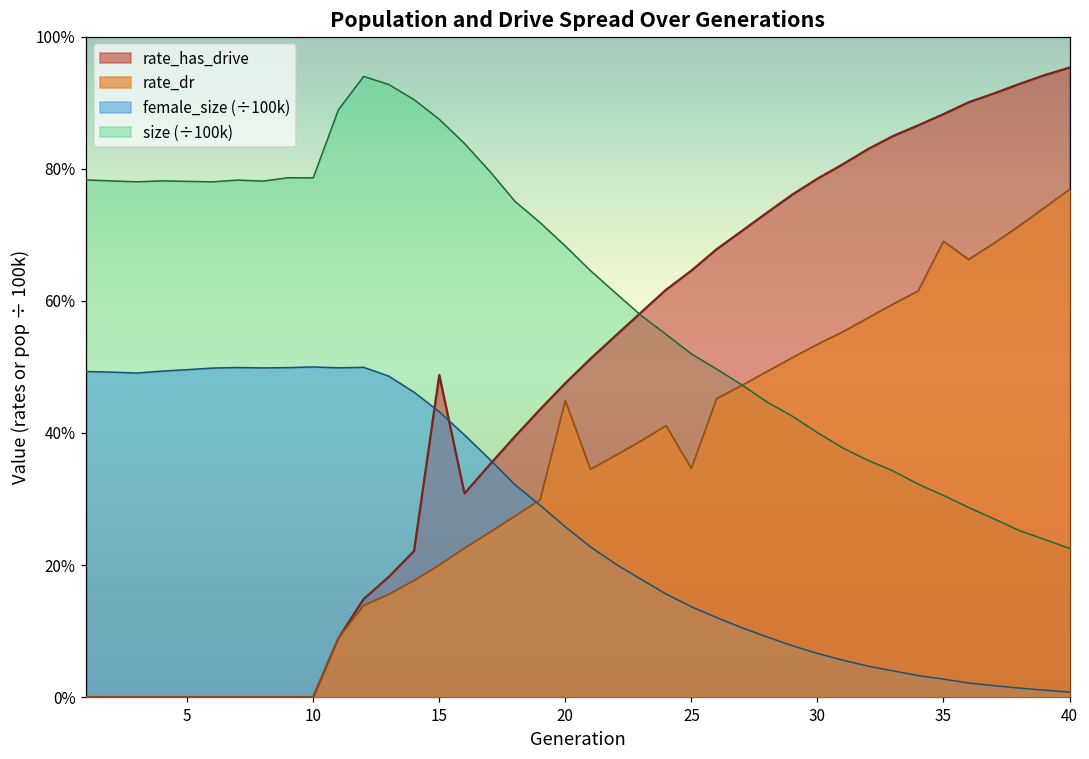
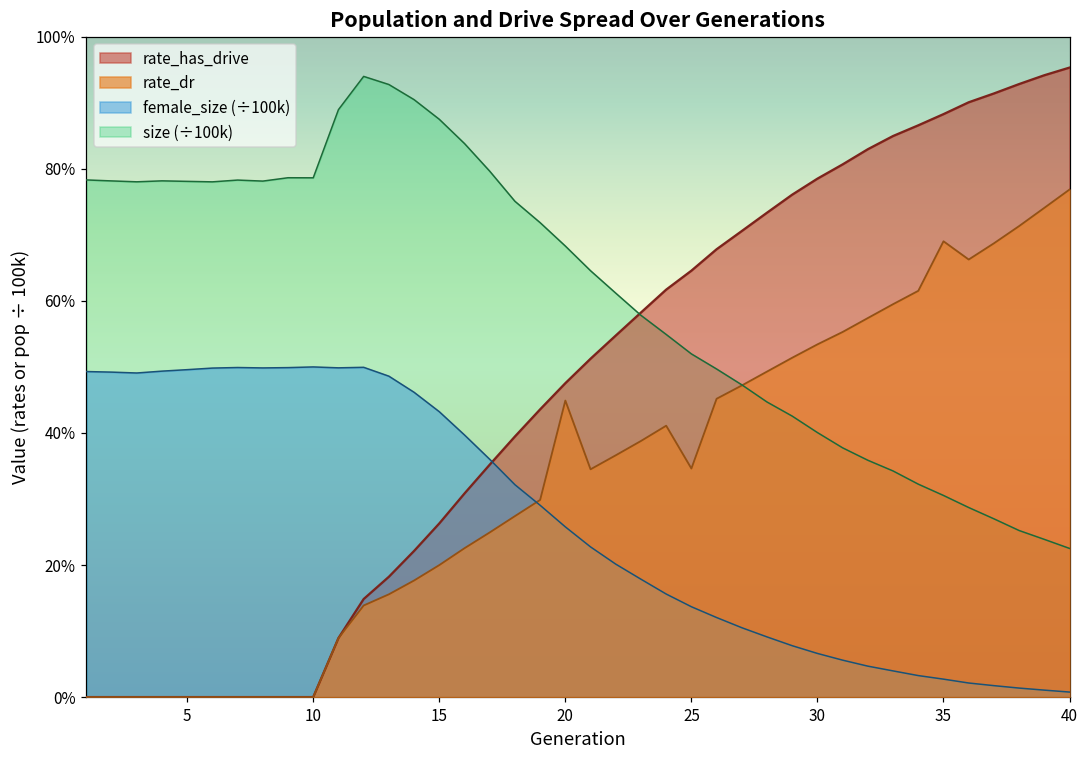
  {
    "rate_has_drive": {
-     "15": "49%",
+     "15": "26%",
      "20": "48%",
      "25": "65%",
      "30": "79%",
      "35": "88%",
      "40": "95%"
    },
    "rate_dr": {
      "15": "20%",
      "20": "45%",
      "25": "35%",
      "30": "53%",
      "35": "69%",
      "40": "77%"
    },
    "female_size (÷100k)": {
      "5": "50%",
      "10": "50%",
      "15": "43%",
      "20": "26%",
      "25": "14%",
      "30": "7%",
      "35": "3%",
      "40": "1%"
    },
    "size (÷100k)": {
      "5": "78%",
      "10": "79%",
      "15": "87%",
      "20": "68%",
      "25": "52%",
      "30": "40%",
      "35": "31%",
      "40": "23%"
    }
  }
